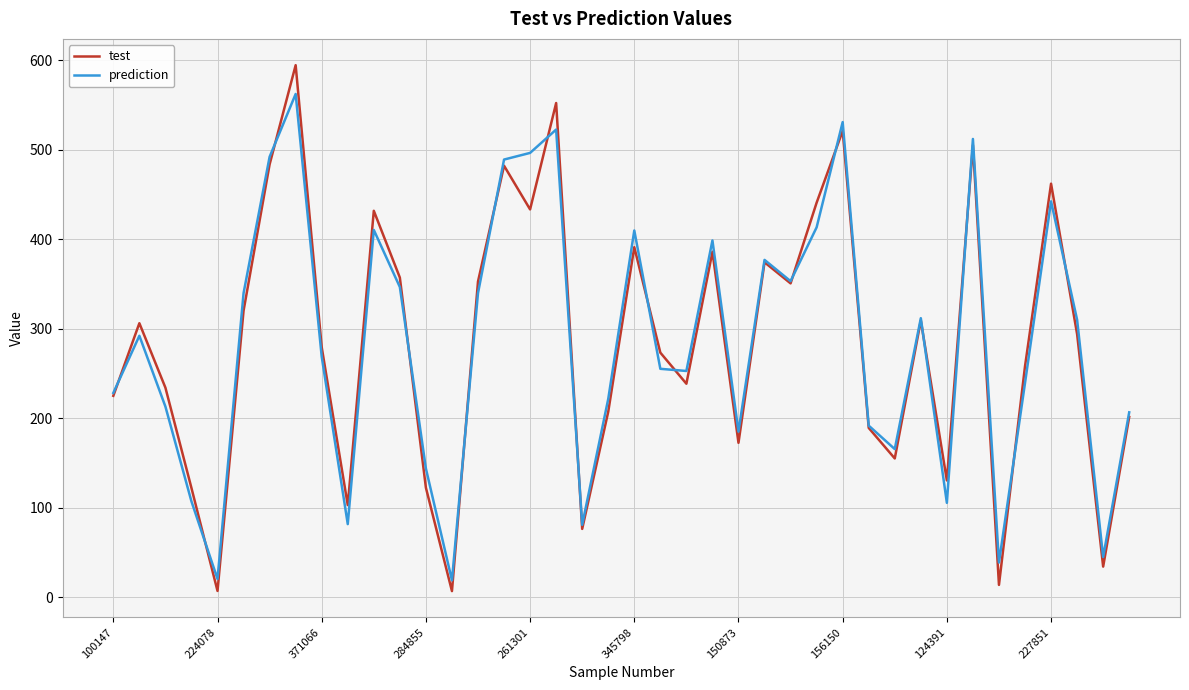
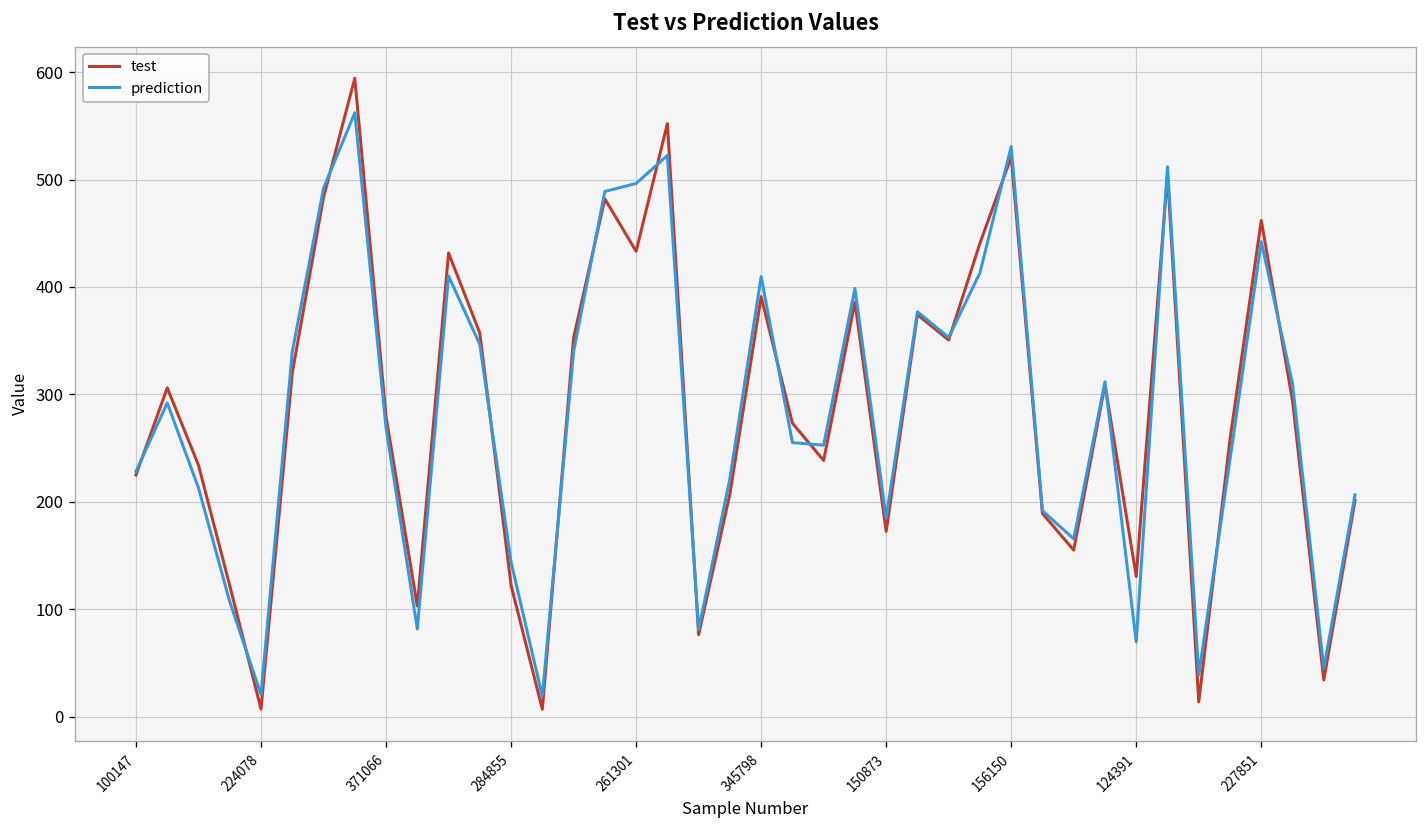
  {
    "test": {
      "100147": 230,
      "224078": 10,
      "371066": 280,
      "284855": 120,
      "261301": 430,
      "345798": 390,
      "150873": 170,
      "156150": 520,
      "124391": 130,
      "227851": 460
    },
    "prediction": {
      "100147": 230,
      "224078": 20,
      "371066": 270,
      "284855": 140,
      "261301": 500,
      "345798": 410,
      "150873": 190,
      "156150": 530,
-     "124391": 110,
+     "124391": 70,
      "227851": 440
    }
  }
